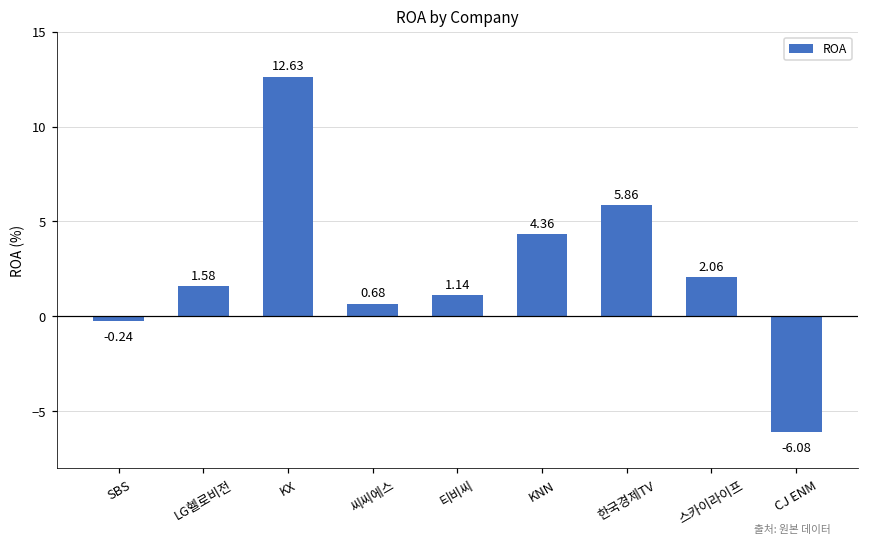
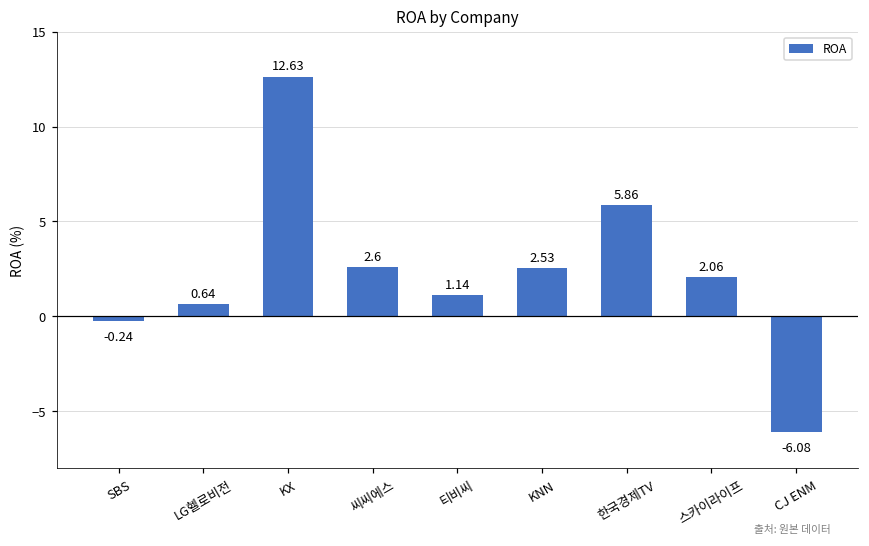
  {
    "SBS": -0.24,
-   "LG헬로비전": 1.58,
+   "LG헬로비전": 0.64,
    "KX": 12.63,
-   "씨씨에스": 0.68,
+   "씨씨에스": 2.6,
    "티비씨": 1.14,
-   "KNN": 4.36,
+   "KNN": 2.53,
    "한국경제TV": 5.86,
    "스카이라이프": 2.06,
    "CJ ENM": -6.08
  }
